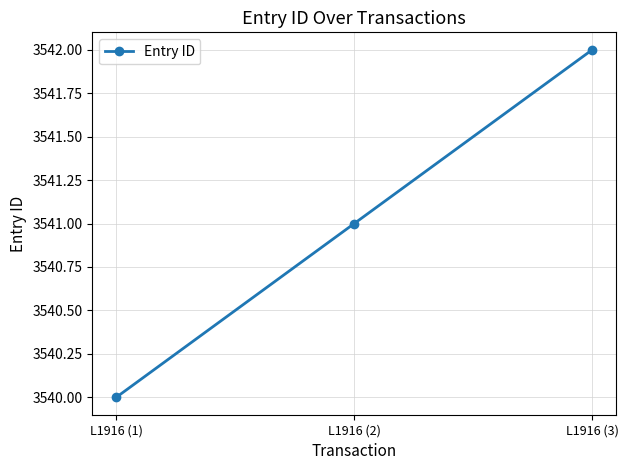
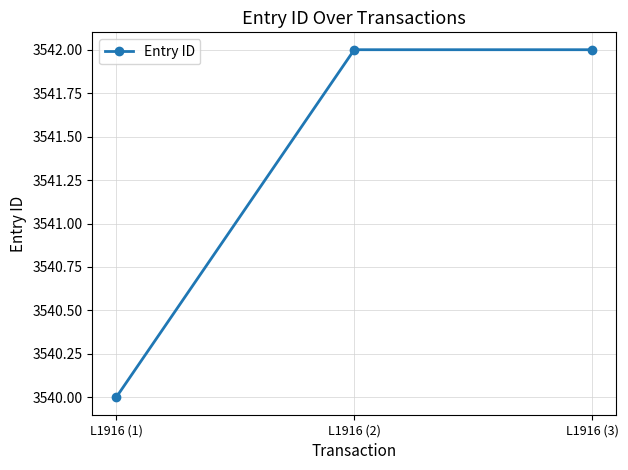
  {
    "L1916 (1)": 3540,
-   "L1916 (2)": 3541,
+   "L1916 (2)": 3542,
    "L1916 (3)": 3542
  }
